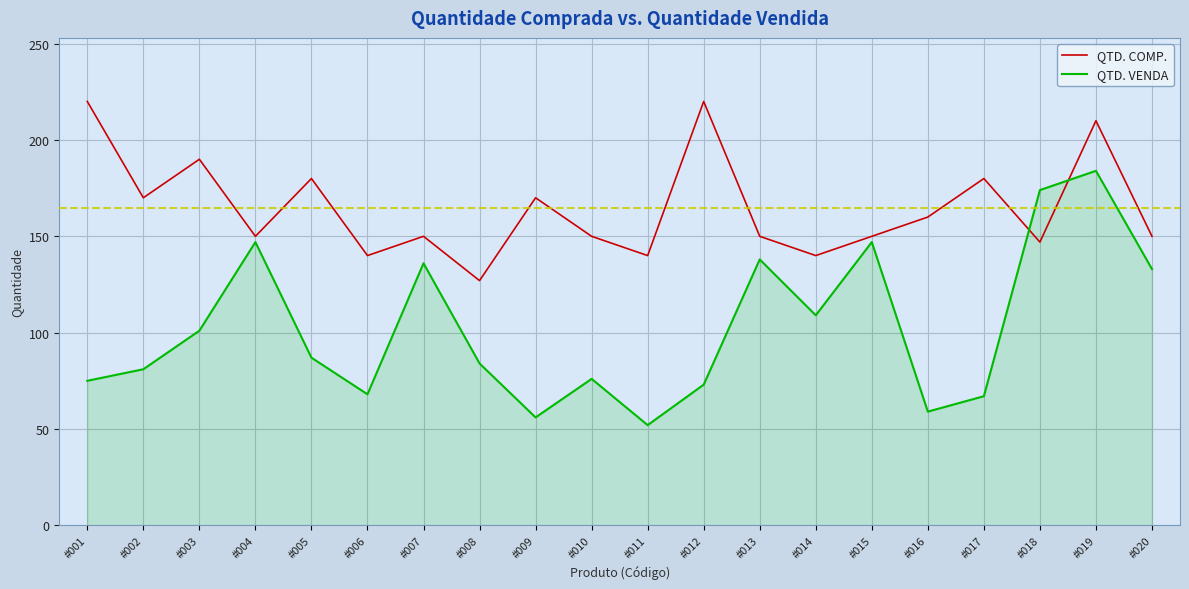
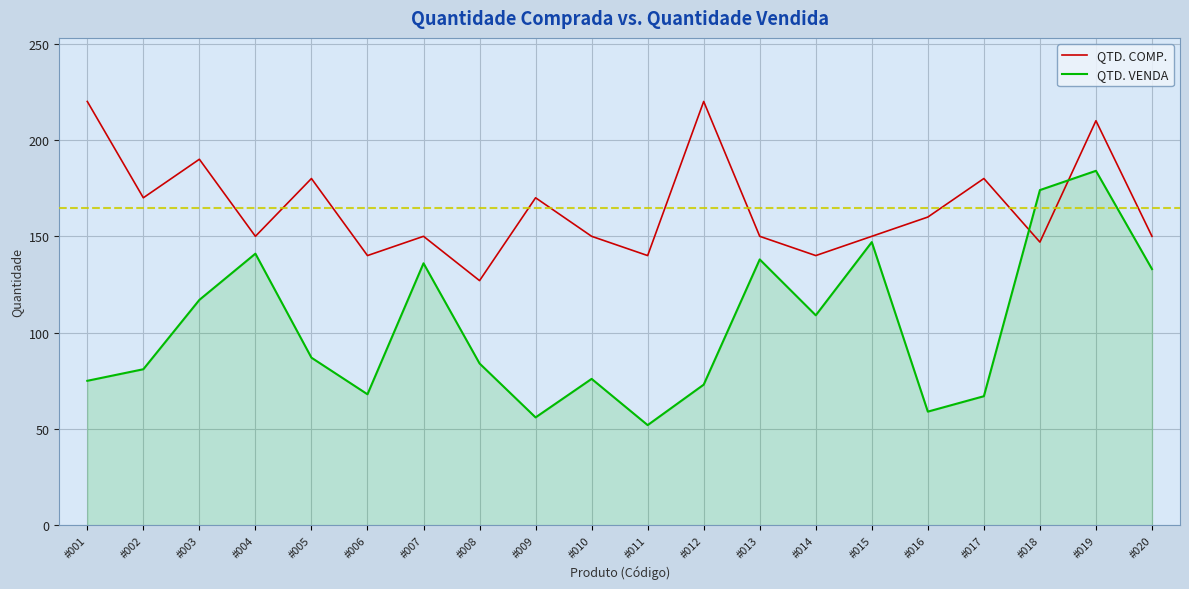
  {
    "QTD. COMP.": {
      "#001": 220,
      "#002": 170,
      "#003": 190,
      "#004": 150,
      "#005": 180,
      "#006": 140,
      "#007": 150,
      "#008": 127,
      "#009": 170,
      "#010": 150,
      "#011": 140,
      "#012": 220,
      "#013": 150,
      "#014": 140,
      "#015": 150,
      "#016": 160,
      "#017": 180,
      "#018": 147,
      "#019": 210,
      "#020": 150
    },
    "QTD. VENDA": {
      "#001": 75,
      "#002": 81,
-     "#003": 101,
-     "#004": 147,
+     "#003": 117,
+     "#004": 141,
      "#005": 87,
      "#006": 68,
      "#007": 136,
      "#008": 84,
      "#009": 56,
      "#010": 76,
      "#011": 52,
      "#012": 73,
      "#013": 138,
      "#014": 109,
      "#015": 147,
      "#016": 59,
      "#017": 67,
      "#018": 174,
      "#019": 184,
      "#020": 133
    }
  }
